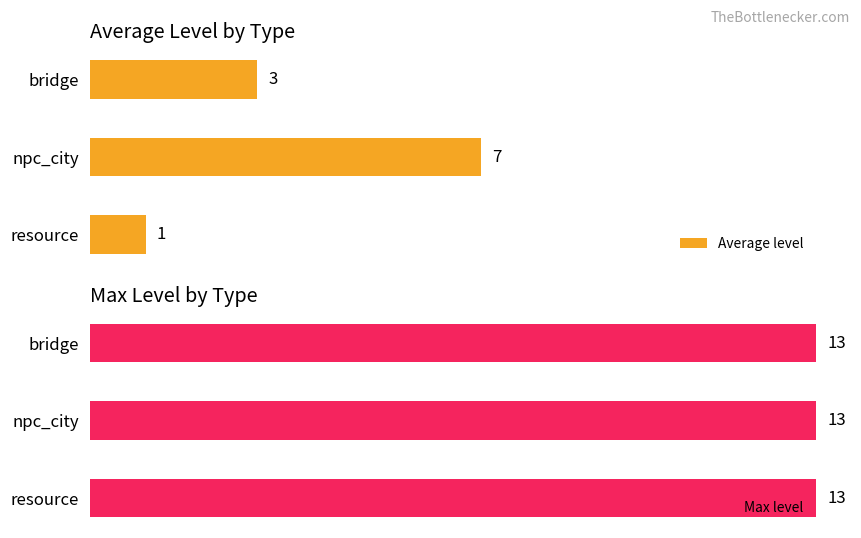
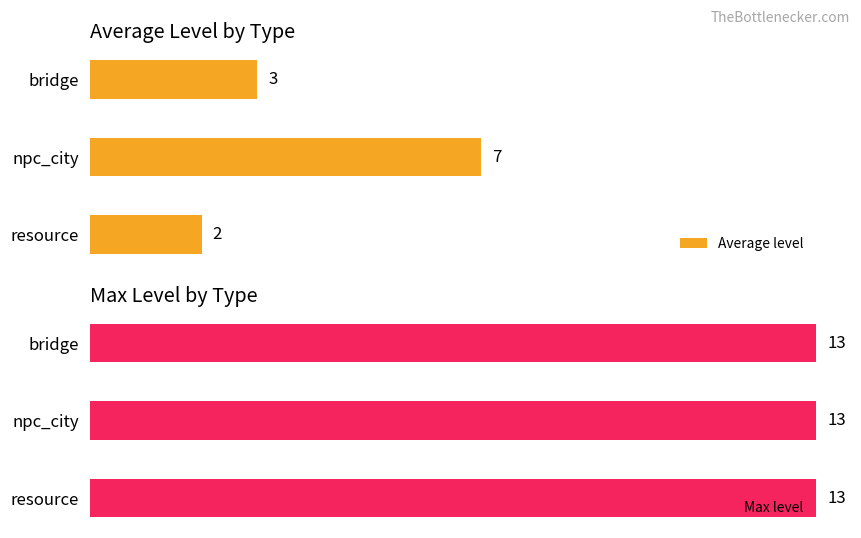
  {
    "Average Level by Type": {
      "bridge": 3,
      "npc_city": 7,
-     "resource": 1
+     "resource": 2
    },
    "Max Level by Type": {
      "bridge": 13,
      "npc_city": 13,
      "resource": 13
    }
  }
